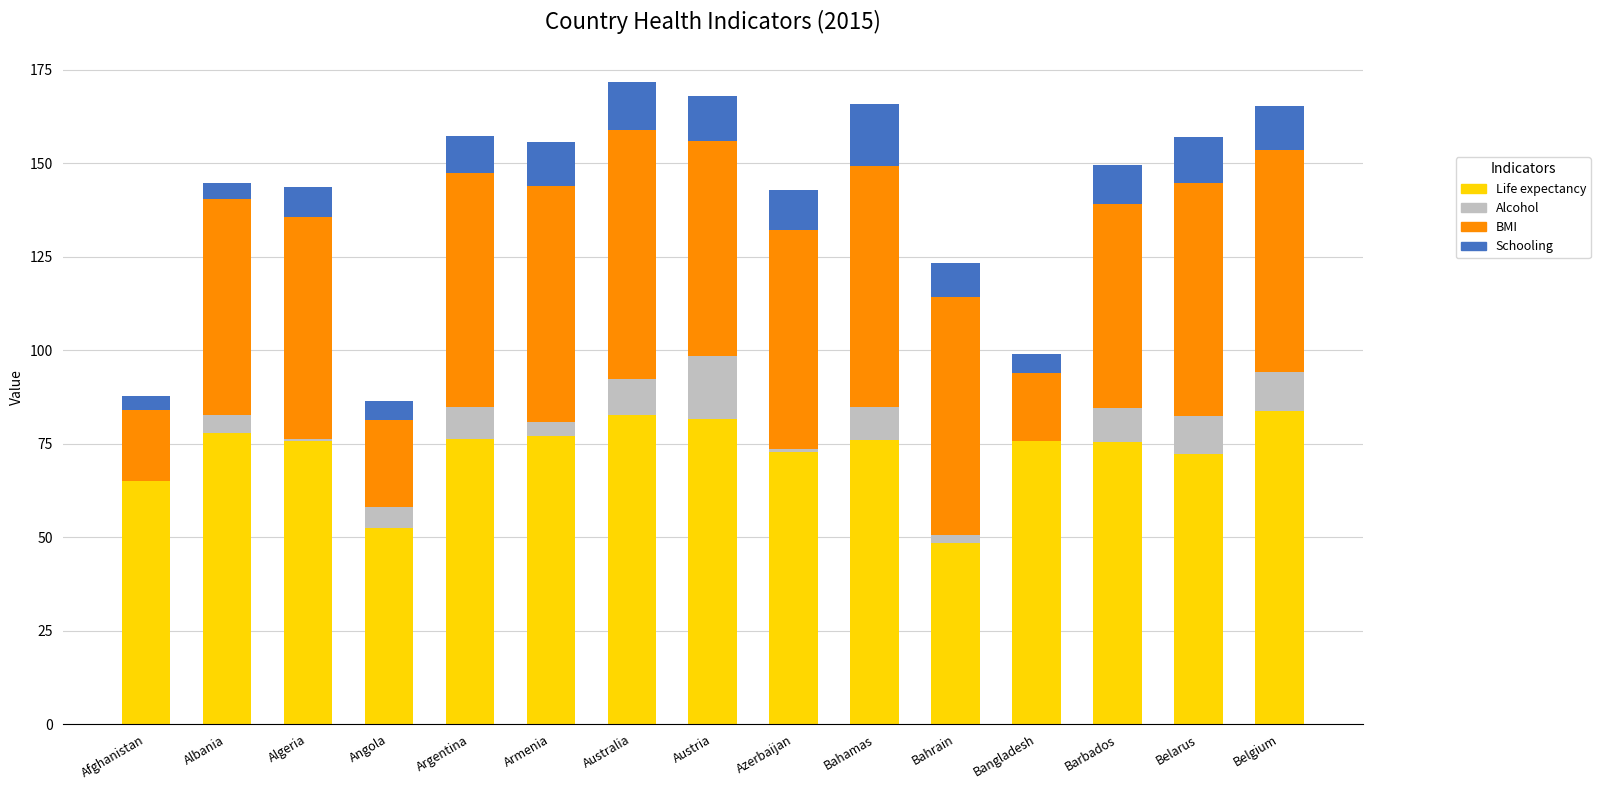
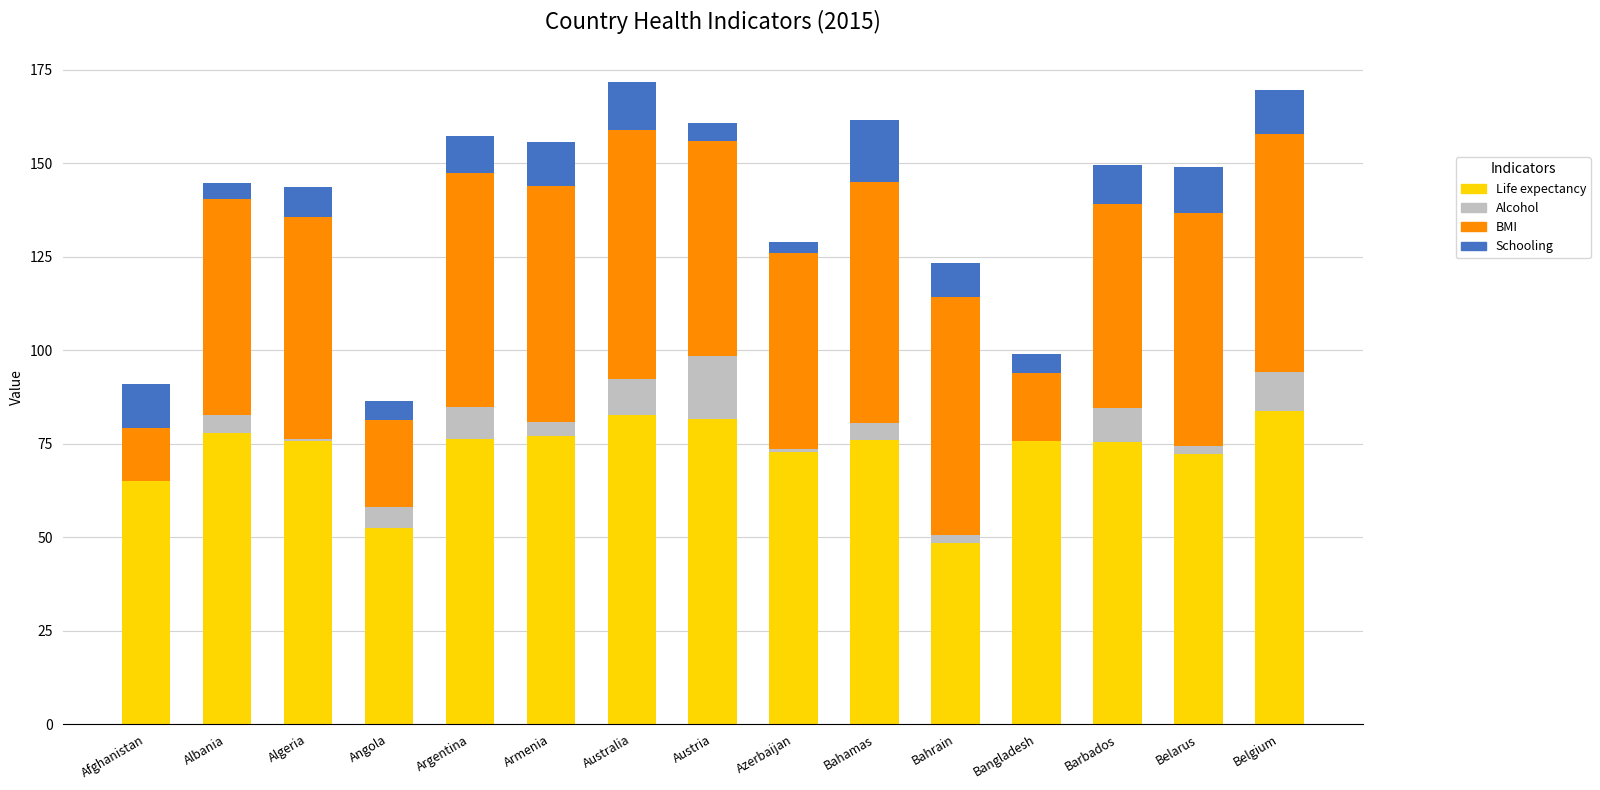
  {
    "Life expectancy": {
      "Afghanistan": 65,
      "Albania": 78,
      "Algeria": 76,
      "Angola": 52,
      "Argentina": 76,
      "Armenia": 77,
      "Australia": 83,
      "Austria": 82,
      "Azerbaijan": 73,
      "Bahamas": 76,
      "Bahrain": 48,
      "Bangladesh": 76,
      "Barbados": 76,
      "Belarus": 72,
      "Belgium": 84
    },
    "Alcohol": {
      "Albania": 5,
      "Angola": 6,
      "Argentina": 8,
      "Armenia": 4,
      "Australia": 10,
      "Austria": 17,
      "Azerbaijan": 1,
-     "Bahamas": 9,
+     "Bahamas": 4,
      "Bahrain": 2,
      "Barbados": 9,
-     "Belarus": 10,
+     "Belarus": 2,
      "Belgium": 10
    },
    "BMI": {
-     "Afghanistan": 19,
+     "Afghanistan": 14,
      "Albania": 58,
      "Algeria": 60,
      "Angola": 23,
      "Argentina": 63,
      "Armenia": 63,
      "Australia": 67,
      "Austria": 58,
-     "Azerbaijan": 59,
+     "Azerbaijan": 53,
      "Bahamas": 64,
      "Bahrain": 64,
      "Bangladesh": 18,
      "Barbados": 55,
      "Belarus": 62,
-     "Belgium": 60
+     "Belgium": 64
    },
    "Schooling": {
-     "Afghanistan": 4,
+     "Afghanistan": 12,
      "Albania": 4,
      "Algeria": 8,
      "Angola": 5,
      "Argentina": 10,
      "Armenia": 12,
      "Australia": 13,
-     "Austria": 12,
-     "Azerbaijan": 11,
+     "Austria": 5,
+     "Azerbaijan": 3,
      "Bahamas": 17,
      "Bahrain": 9,
      "Bangladesh": 5,
      "Barbados": 11,
      "Belarus": 12,
      "Belgium": 12
    }
  }
